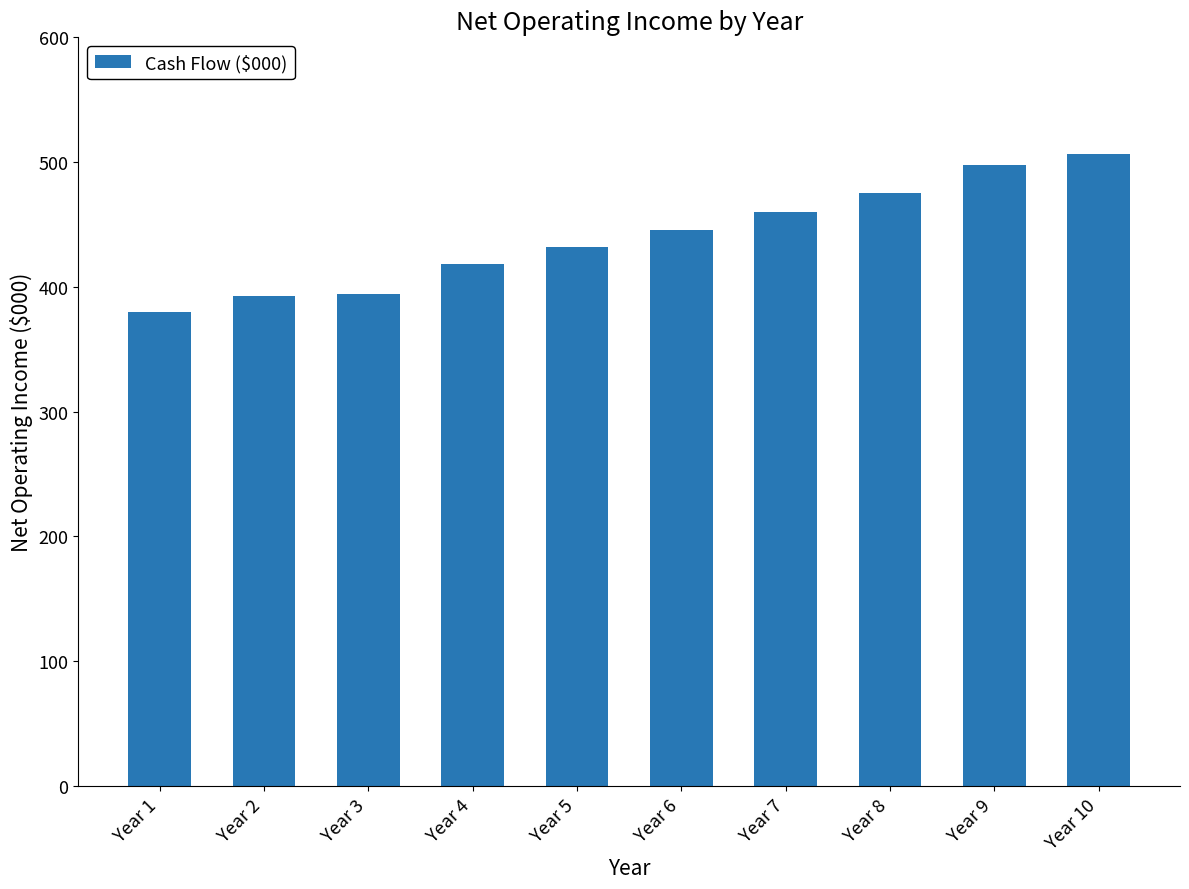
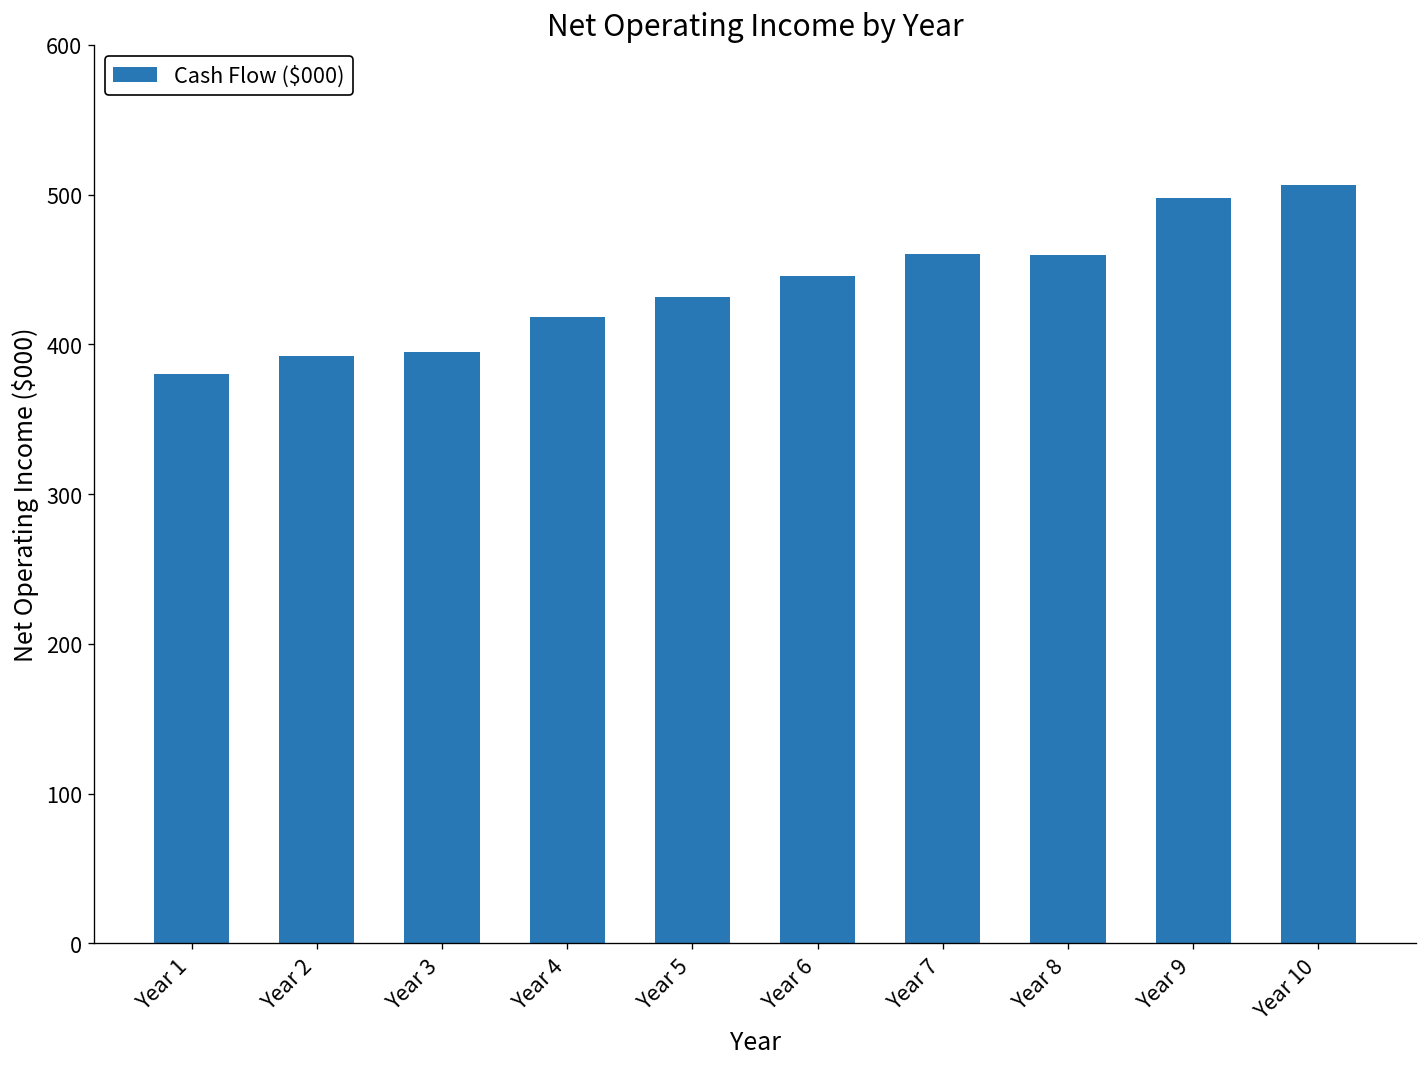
  {
    "Year 1": 380,
    "Year 2": 392,
    "Year 3": 395,
    "Year 4": 418,
    "Year 5": 432,
    "Year 6": 446,
    "Year 7": 460,
-   "Year 8": 475,
+   "Year 8": 460,
    "Year 9": 498,
    "Year 10": 506
  }
